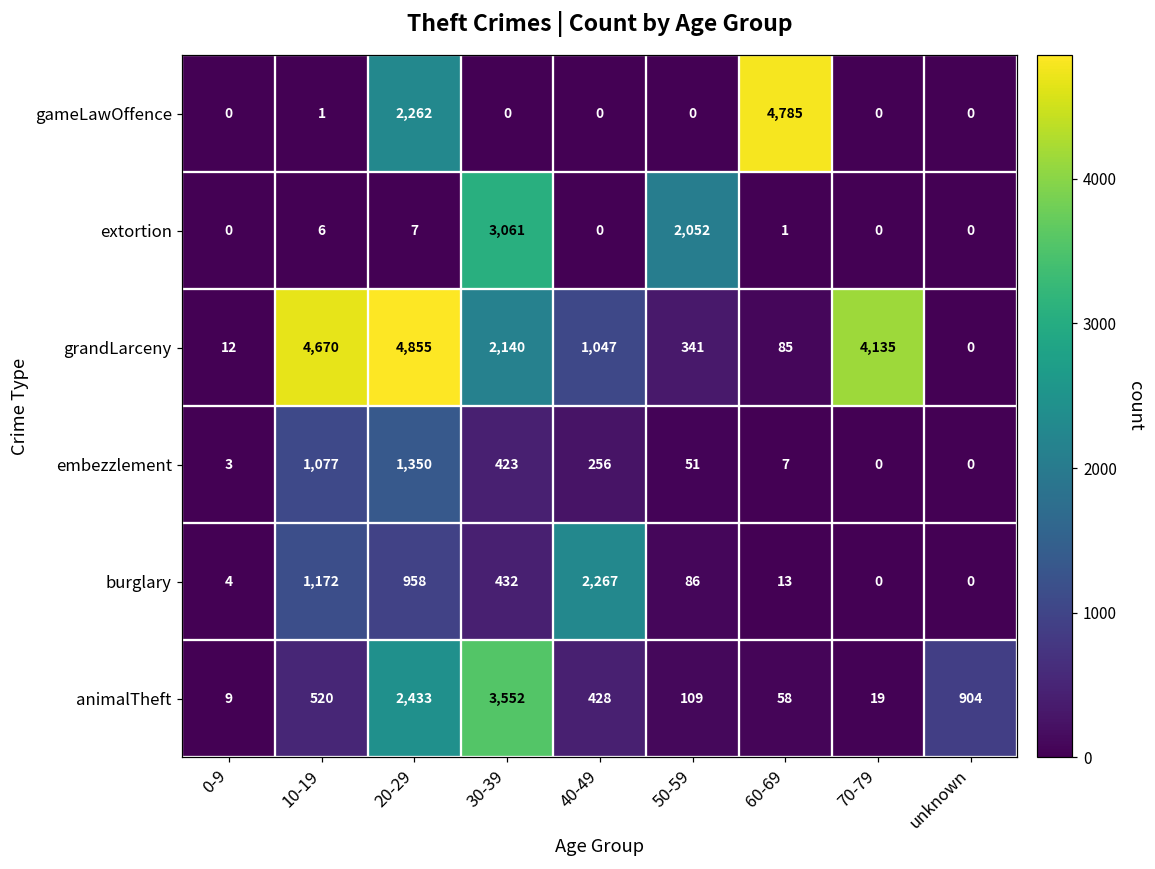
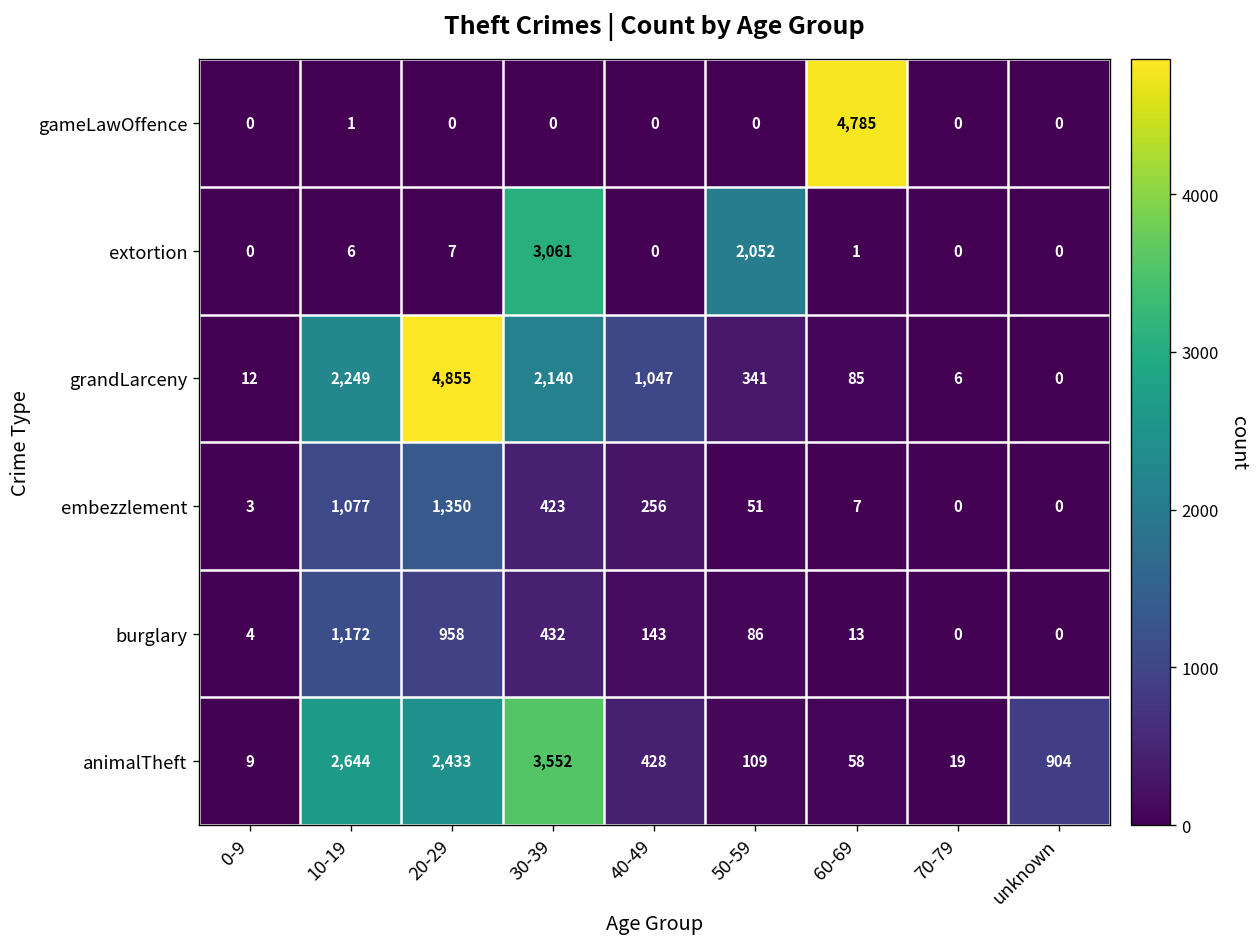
  {
    "gameLawOffence": {
      "0-9": "0",
      "10-19": "1",
-     "20-29": "2,262",
+     "20-29": "0",
      "30-39": "0",
      "40-49": "0",
      "50-59": "0",
      "60-69": "4,785",
      "70-79": "0",
      "unknown": "0"
    },
    "extortion": {
      "0-9": "0",
      "10-19": "6",
      "20-29": "7",
      "30-39": "3,061",
      "40-49": "0",
      "50-59": "2,052",
      "60-69": "1",
      "70-79": "0",
      "unknown": "0"
    },
    "grandLarceny": {
      "0-9": "12",
-     "10-19": "4,670",
+     "10-19": "2,249",
      "20-29": "4,855",
      "30-39": "2,140",
      "40-49": "1,047",
      "50-59": "341",
      "60-69": "85",
-     "70-79": "4,135",
+     "70-79": "6",
      "unknown": "0"
    },
    "embezzlement": {
      "0-9": "3",
      "10-19": "1,077",
      "20-29": "1,350",
      "30-39": "423",
      "40-49": "256",
      "50-59": "51",
      "60-69": "7",
      "70-79": "0",
      "unknown": "0"
    },
    "burglary": {
      "0-9": "4",
      "10-19": "1,172",
      "20-29": "958",
      "30-39": "432",
-     "40-49": "2,267",
+     "40-49": "143",
      "50-59": "86",
      "60-69": "13",
      "70-79": "0",
      "unknown": "0"
    },
    "animalTheft": {
      "0-9": "9",
-     "10-19": "520",
+     "10-19": "2,644",
      "20-29": "2,433",
      "30-39": "3,552",
      "40-49": "428",
      "50-59": "109",
      "60-69": "58",
      "70-79": "19",
      "unknown": "904"
    }
  }
